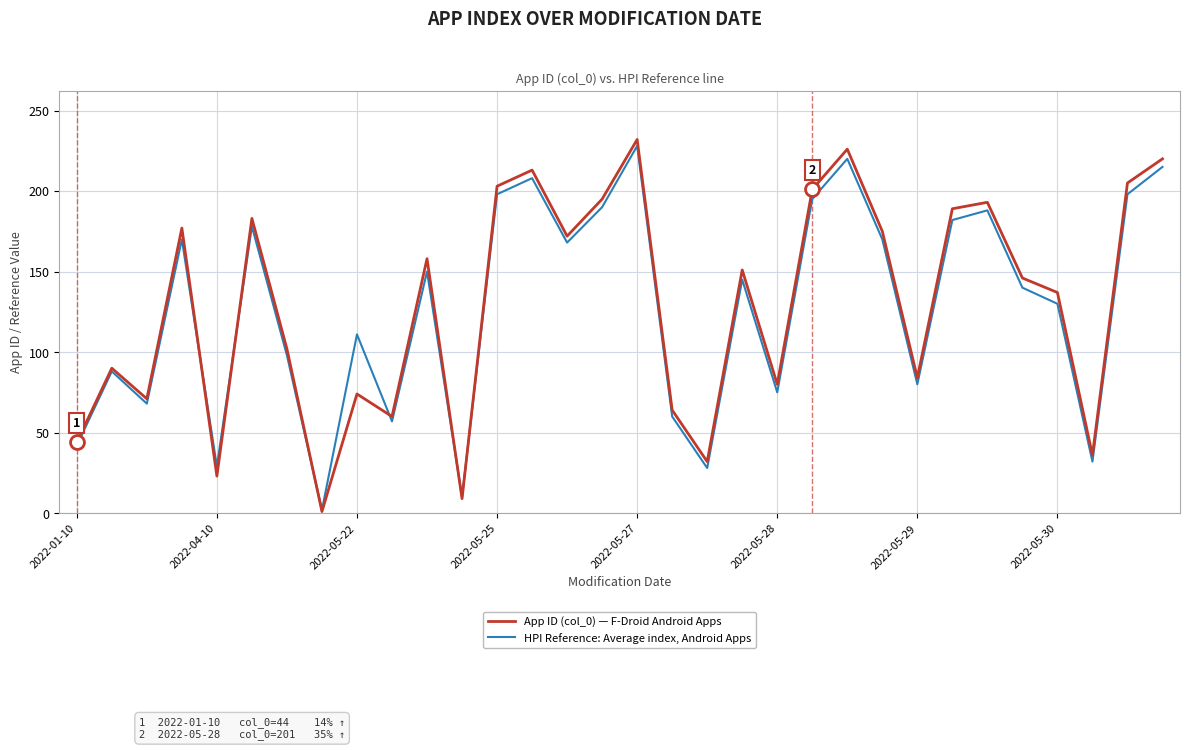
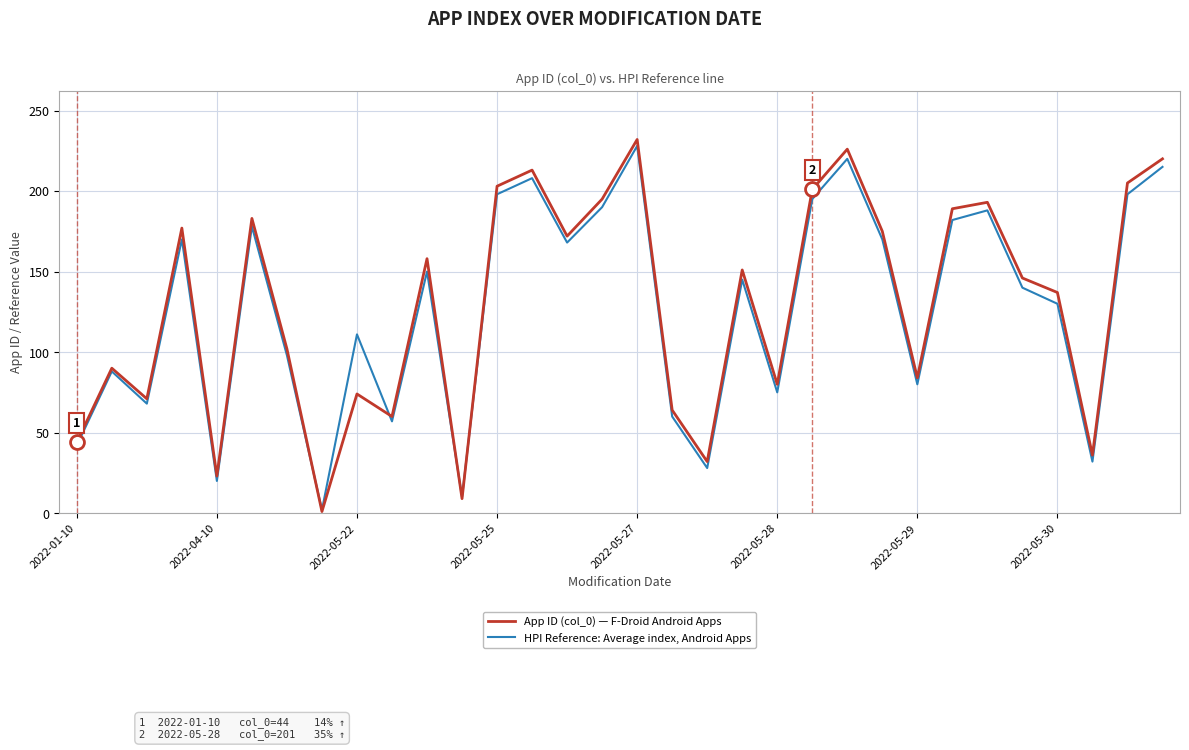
  {
    "App ID (col_0) — F-Droid Android Apps": {
      "2022-04-10": 23,
      "2022-05-22": 74
    },
    "HPI Reference: Average index, Android Apps": {
      "2022-01-10": 42,
-     "2022-04-10": 29,
+     "2022-04-10": 20,
      "2022-05-22": 111
    }
  }
